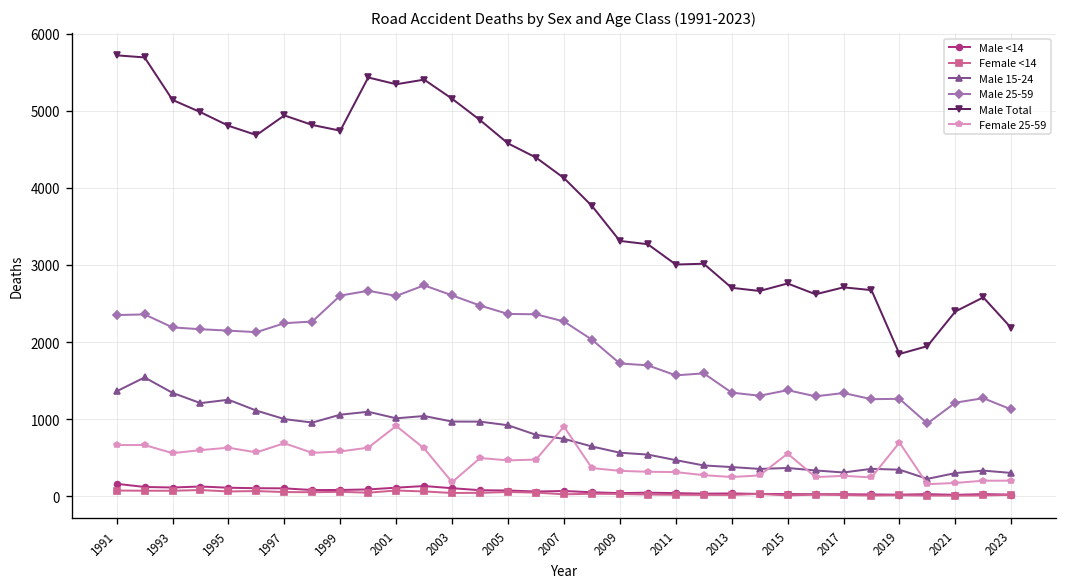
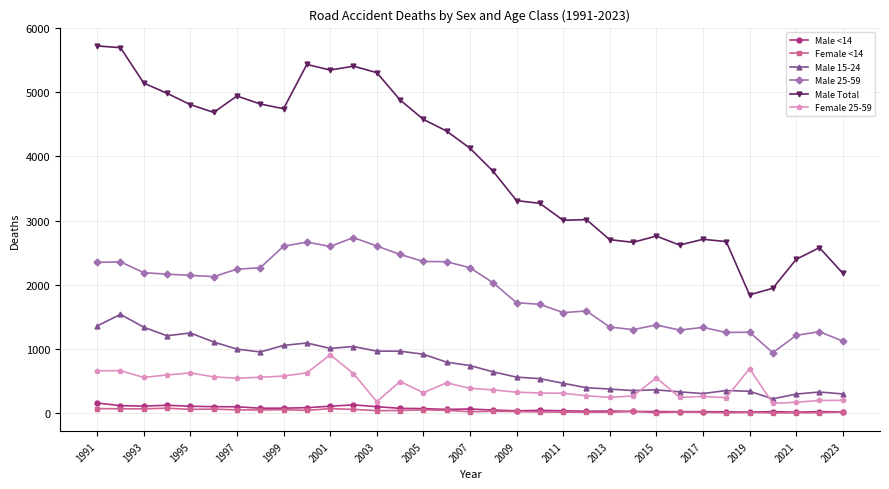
  {
    "Male Total": {
      "1991": 5700,
      "1993": 5100,
      "1995": 4800,
      "1997": 4900,
      "1999": 4700,
      "2001": 5300,
-     "2003": 5200,
+     "2003": 5300,
      "2005": 4600,
      "2007": 4100,
      "2009": 3300,
      "2011": 3000,
      "2013": 2700,
      "2015": 2800,
      "2017": 2700,
      "2019": 1800,
      "2021": 2400,
      "2023": 2200
    },
    "Female 25-59": {
      "1991": 700,
      "1993": 600,
      "1995": 600,
-     "1997": 700,
+     "1997": 500,
      "1999": 600,
      "2001": 900,
      "2003": 200,
-     "2005": 500,
-     "2007": 900,
+     "2005": 300,
+     "2007": 400,
      "2009": 300,
      "2011": 300,
      "2013": 300,
      "2015": 600,
      "2017": 300,
      "2019": 700,
      "2021": 200,
      "2023": 200
    }
  }
